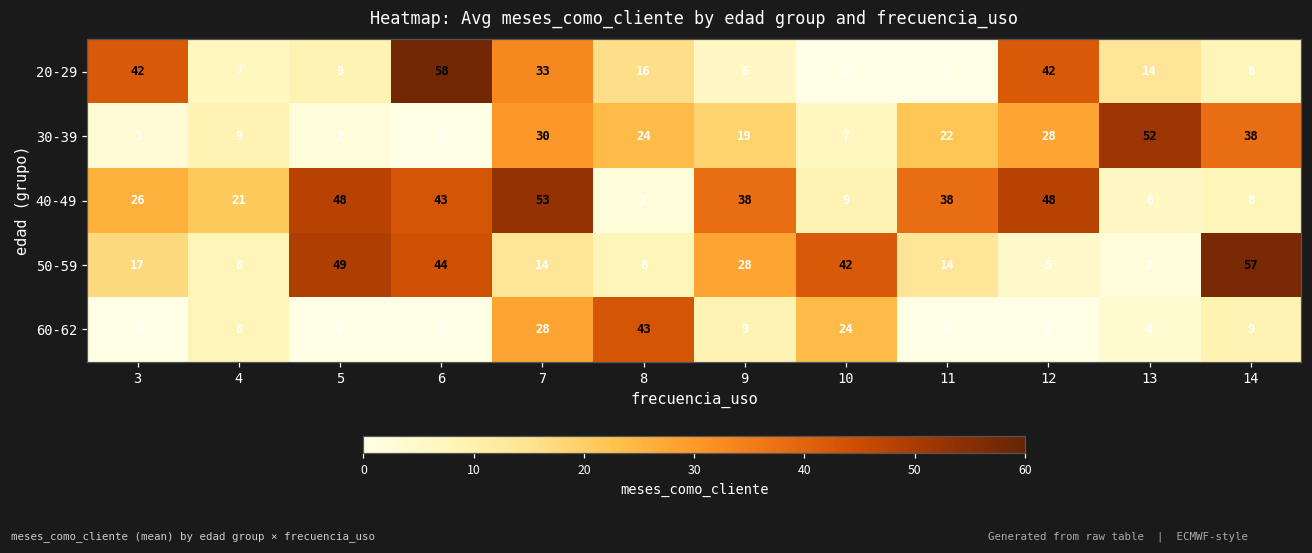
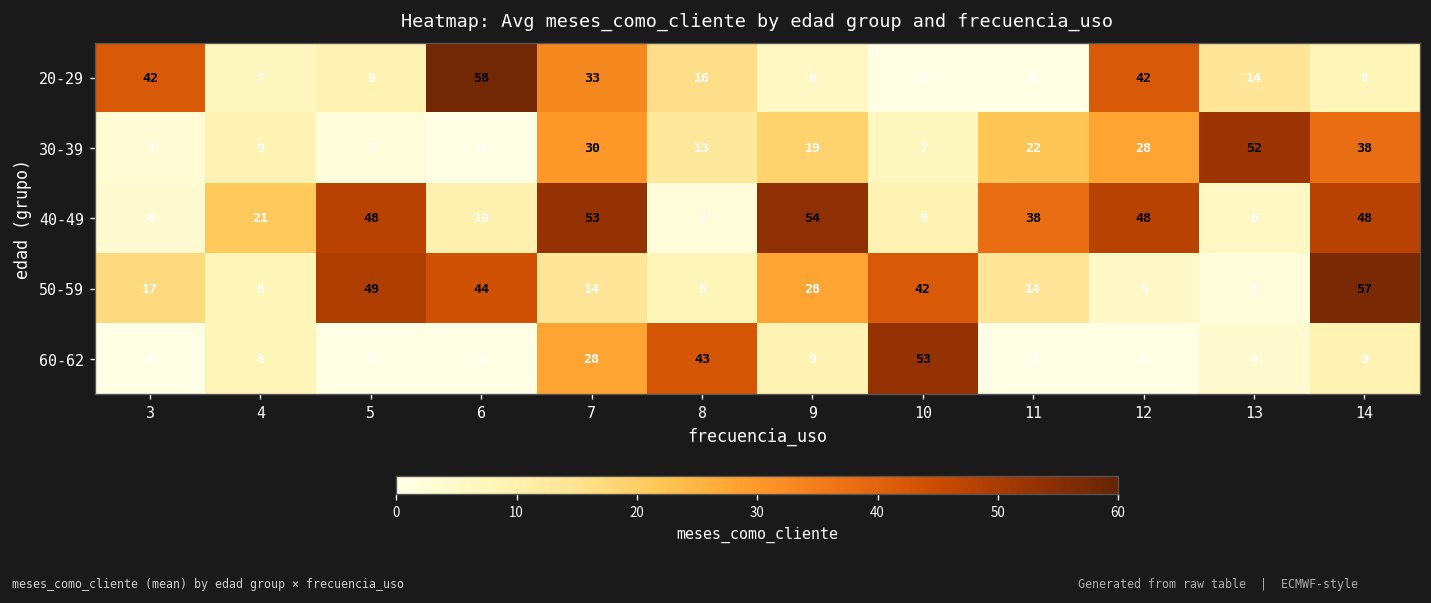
  {
    "20-29": {
      "3": 42,
      "4": 7,
      "5": 9,
      "6": 58,
      "7": 33,
      "8": 16,
      "9": 6,
      "12": 42,
      "13": 14,
      "14": 8
    },
    "30-39": {
      "4": 9,
      "7": 30,
-     "8": 24,
+     "8": 13,
      "9": 19,
      "10": 7,
      "11": 22,
      "12": 28,
      "13": 52,
      "14": 38
    },
    "40-49": {
-     "3": 26,
+     "3": 4,
      "4": 21,
      "5": 48,
-     "6": 43,
+     "6": 10,
      "7": 53,
-     "9": 38,
+     "9": 54,
      "10": 9,
      "11": 38,
      "12": 48,
      "13": 6,
-     "14": 8
+     "14": 48
    },
    "50-59": {
      "3": 17,
      "4": 8,
      "5": 49,
      "6": 44,
      "7": 14,
      "8": 8,
      "9": 28,
      "10": 42,
      "11": 14,
      "12": 5,
      "14": 57
    },
    "60-62": {
      "4": 8,
      "7": 28,
      "8": 43,
      "9": 9,
-     "10": 24,
+     "10": 53,
      "13": 4,
      "14": 9
    }
  }
